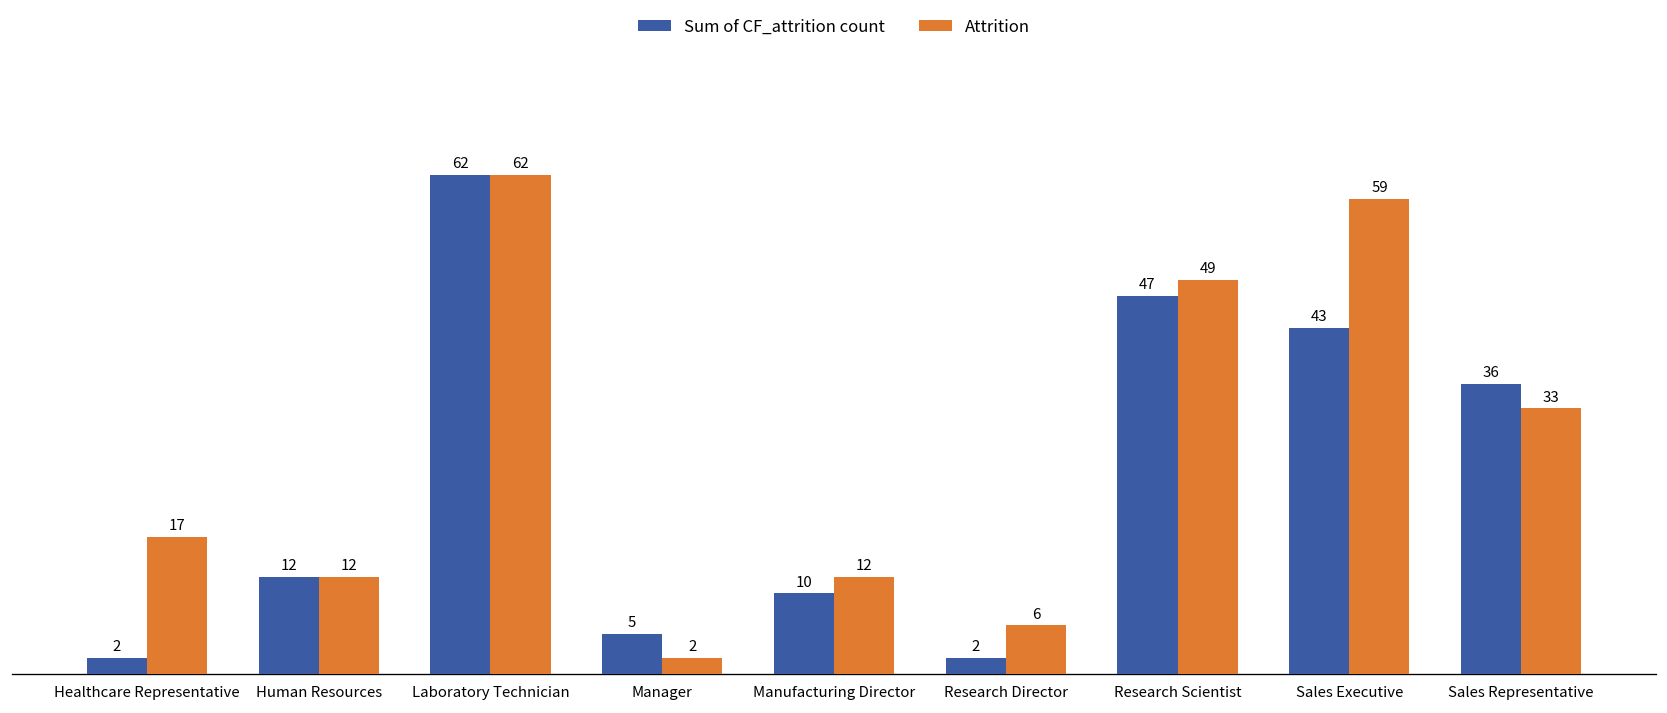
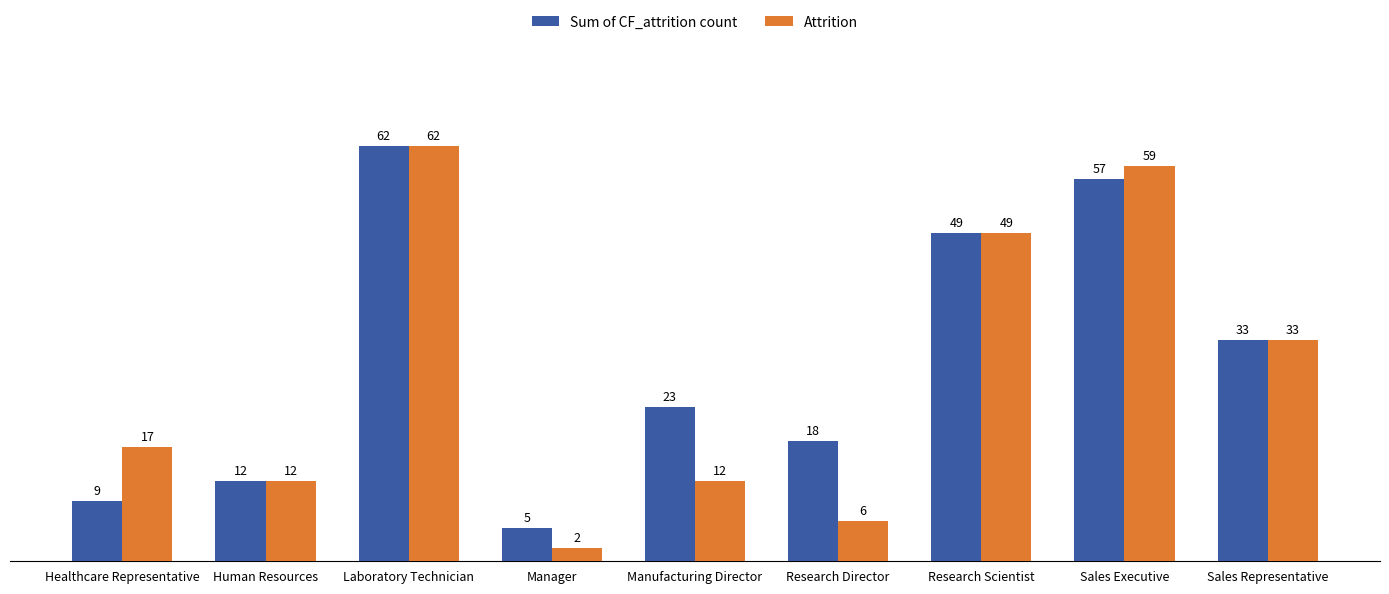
  {
    "Sum of CF_attrition count": {
-     "Healthcare Representative": 2,
+     "Healthcare Representative": 9,
      "Human Resources": 12,
      "Laboratory Technician": 62,
      "Manager": 5,
-     "Manufacturing Director": 10,
-     "Research Director": 2,
-     "Research Scientist": 47,
-     "Sales Executive": 43,
-     "Sales Representative": 36
+     "Manufacturing Director": 23,
+     "Research Director": 18,
+     "Research Scientist": 49,
+     "Sales Executive": 57,
+     "Sales Representative": 33
    },
    "Attrition": {
      "Healthcare Representative": 17,
      "Human Resources": 12,
      "Laboratory Technician": 62,
      "Manager": 2,
      "Manufacturing Director": 12,
      "Research Director": 6,
      "Research Scientist": 49,
      "Sales Executive": 59,
      "Sales Representative": 33
    }
  }
